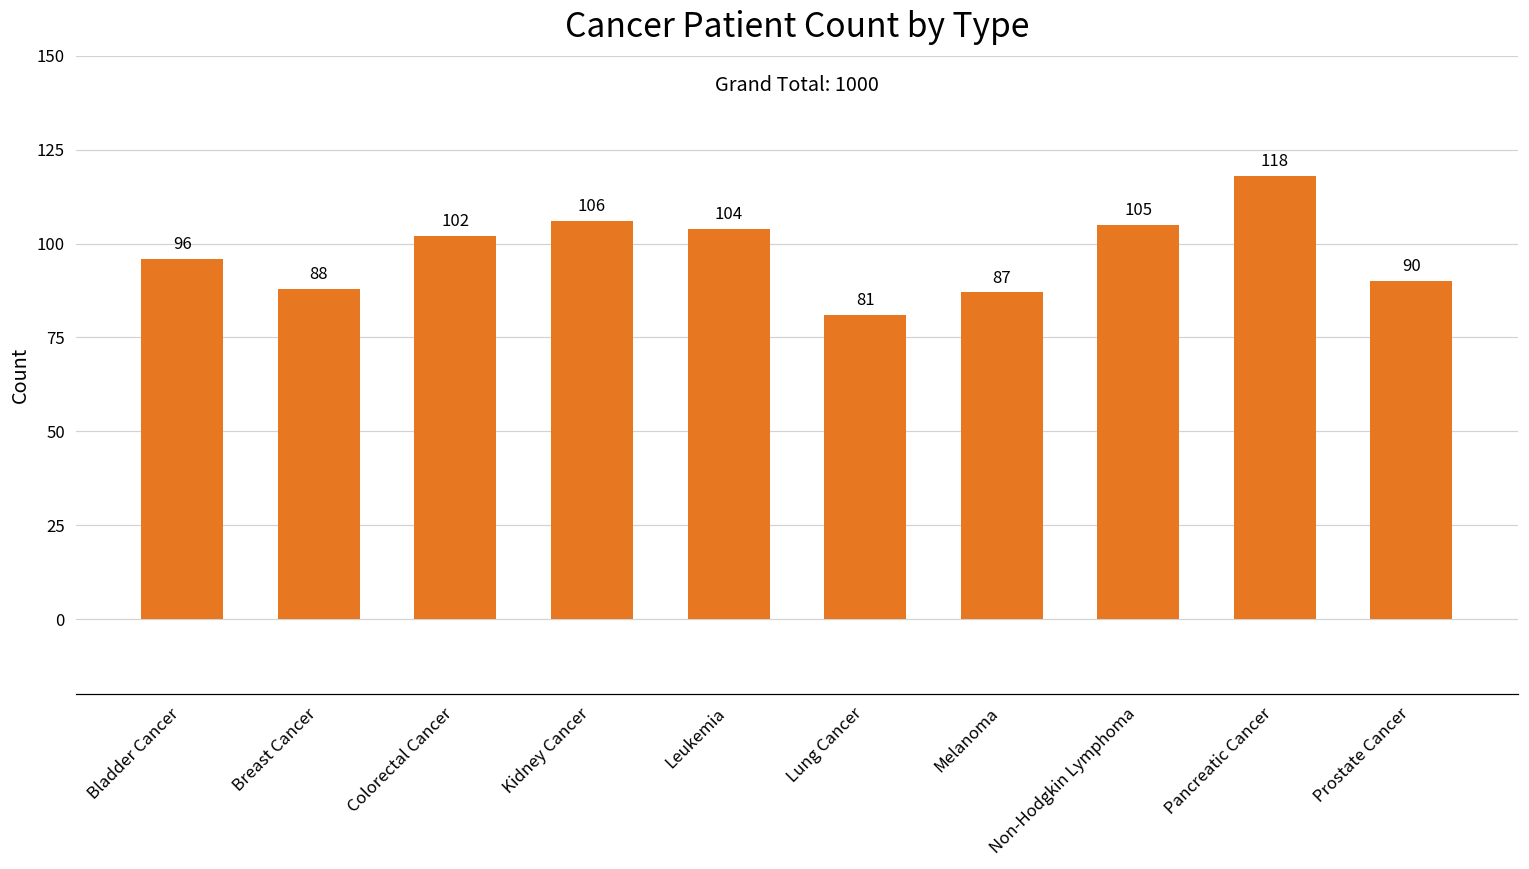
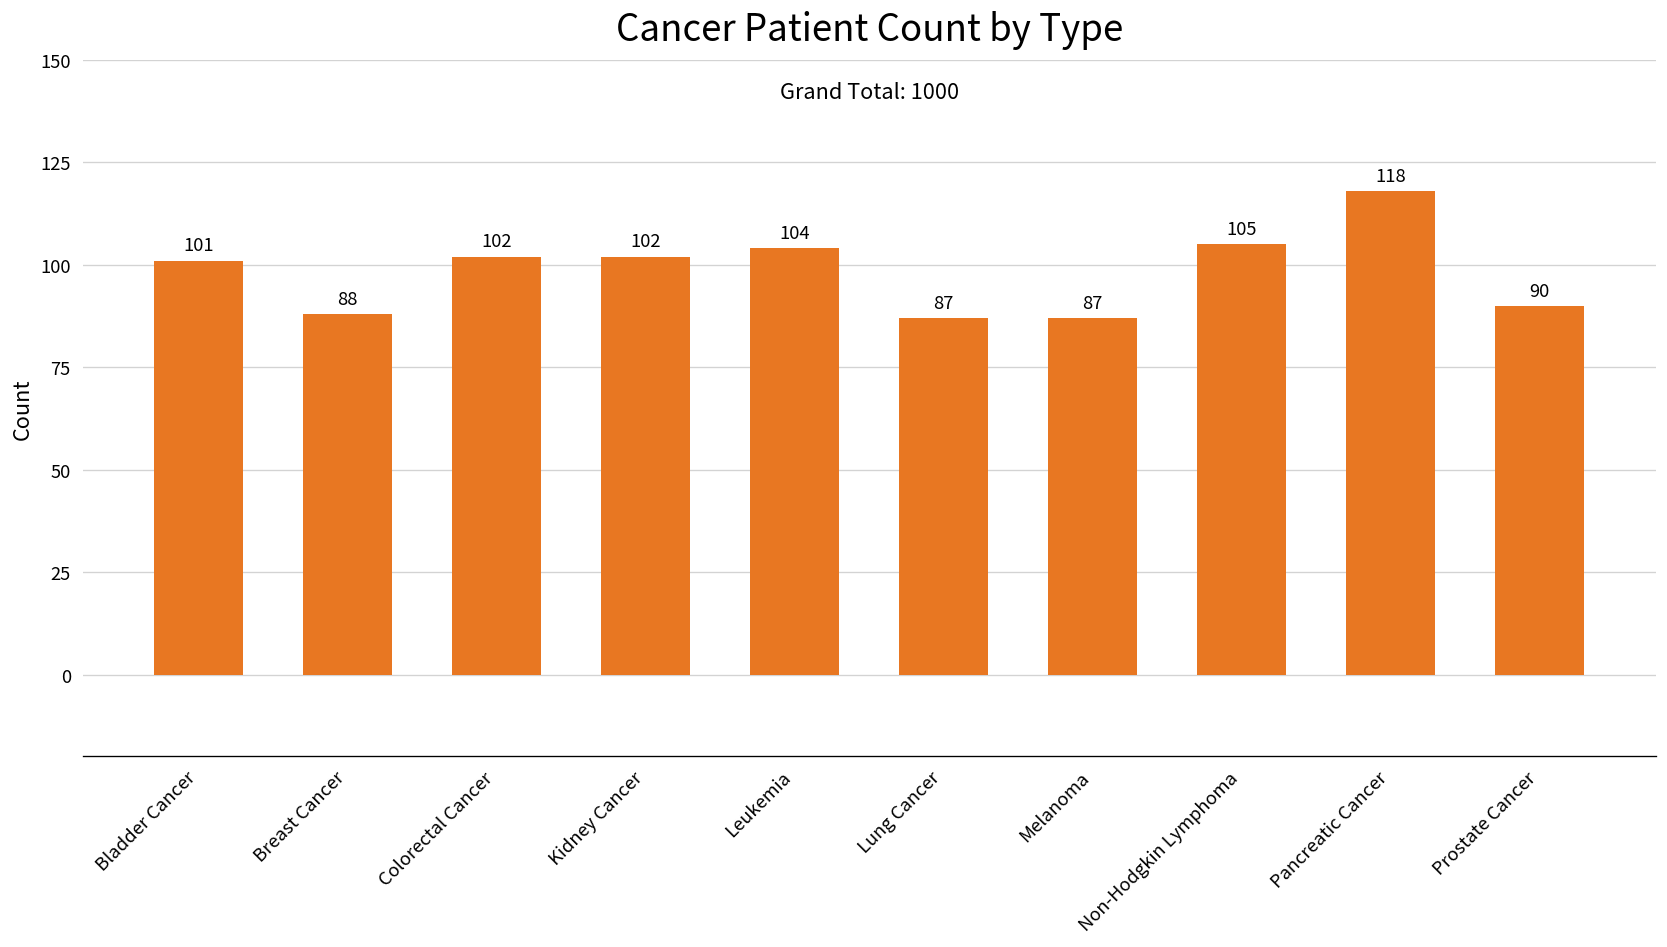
  {
-   "Bladder Cancer": 96,
+   "Bladder Cancer": 101,
    "Breast Cancer": 88,
    "Colorectal Cancer": 102,
-   "Kidney Cancer": 106,
+   "Kidney Cancer": 102,
    "Leukemia": 104,
-   "Lung Cancer": 81,
+   "Lung Cancer": 87,
    "Melanoma": 87,
    "Non-Hodgkin Lymphoma": 105,
    "Pancreatic Cancer": 118,
    "Prostate Cancer": 90
  }
